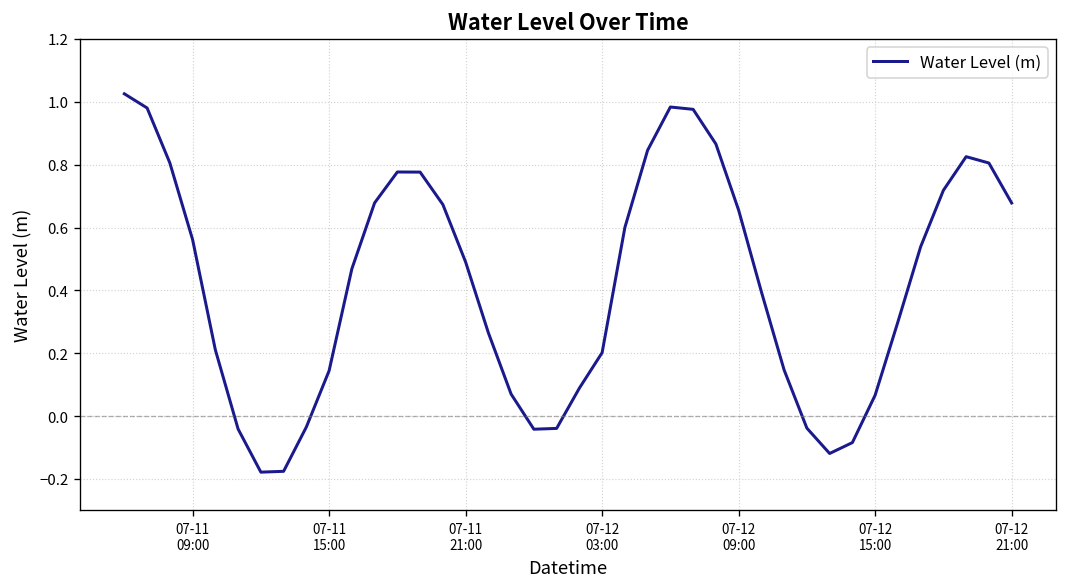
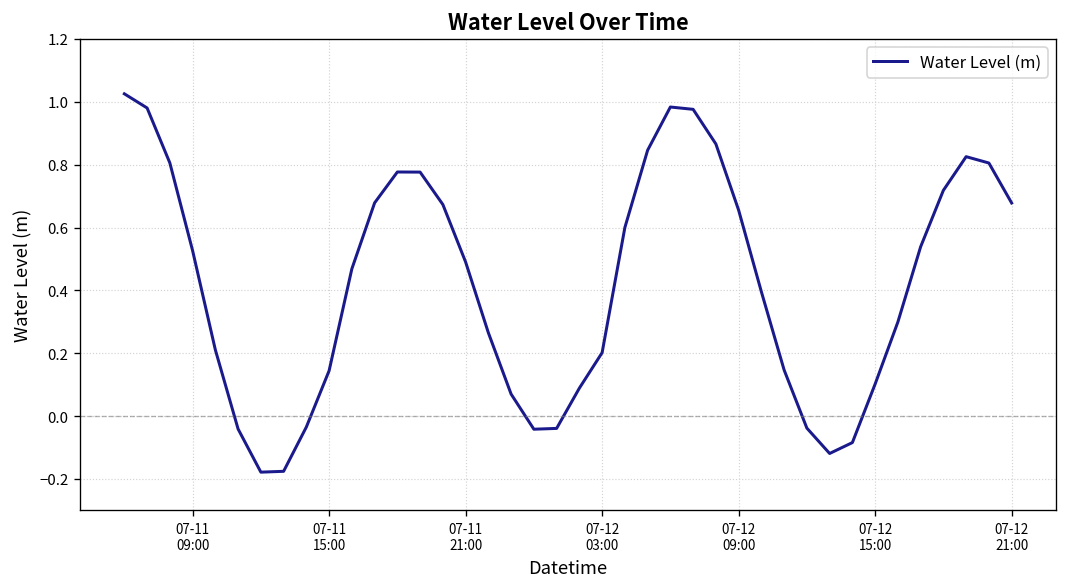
  {
-   "07-11 09:00": 0.56,
+   "07-11 09:00": 0.53,
    "07-11 15:00": 0.14,
    "07-11 21:00": 0.49,
    "07-12 03:00": 0.20,
    "07-12 09:00": 0.66,
-   "07-12 15:00": 0.07,
+   "07-12 15:00": 0.10,
    "07-12 21:00": 0.68
  }
